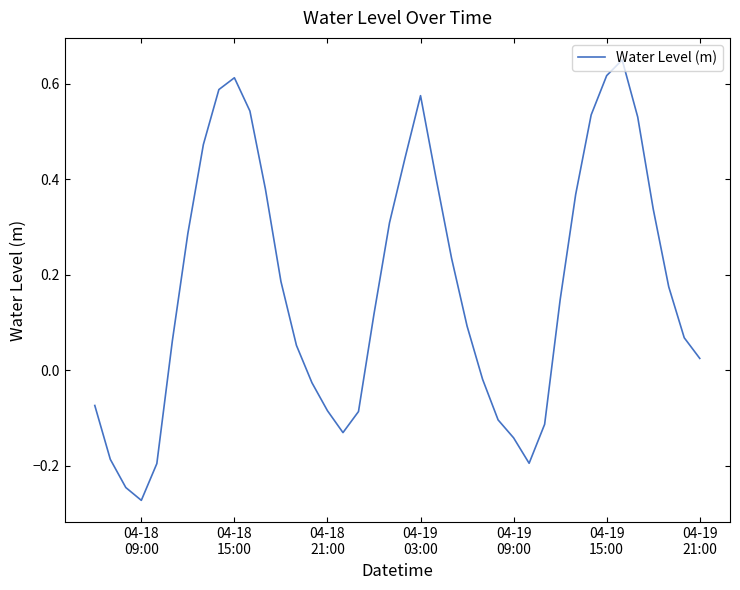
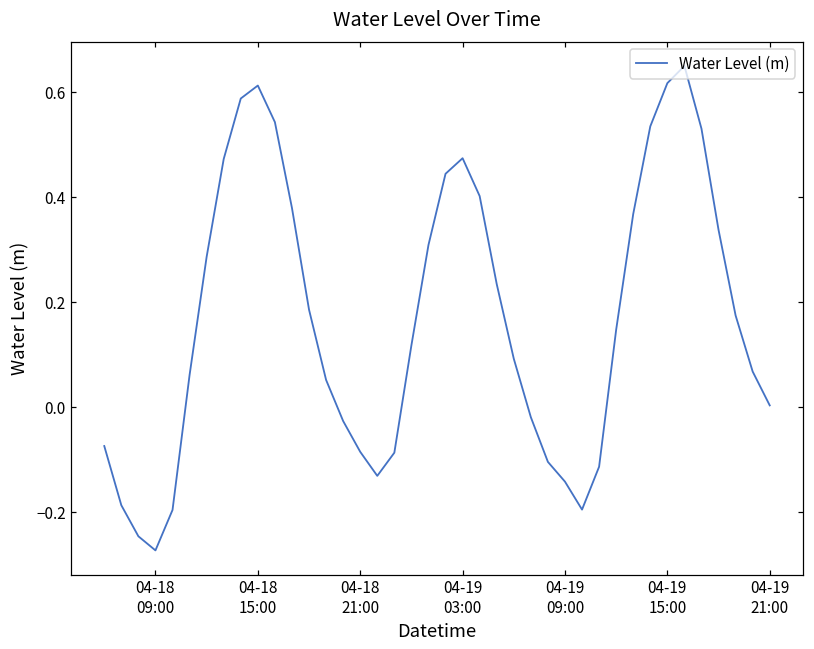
  {
    "04-18 09:00": -0.27,
    "04-18 15:00": 0.61,
    "04-18 21:00": -0.08,
-   "04-19 03:00": 0.58,
+   "04-19 03:00": 0.47,
    "04-19 09:00": -0.14,
    "04-19 15:00": 0.62,
-   "04-19 21:00": 0.03
+   "04-19 21:00": 0.00
  }
